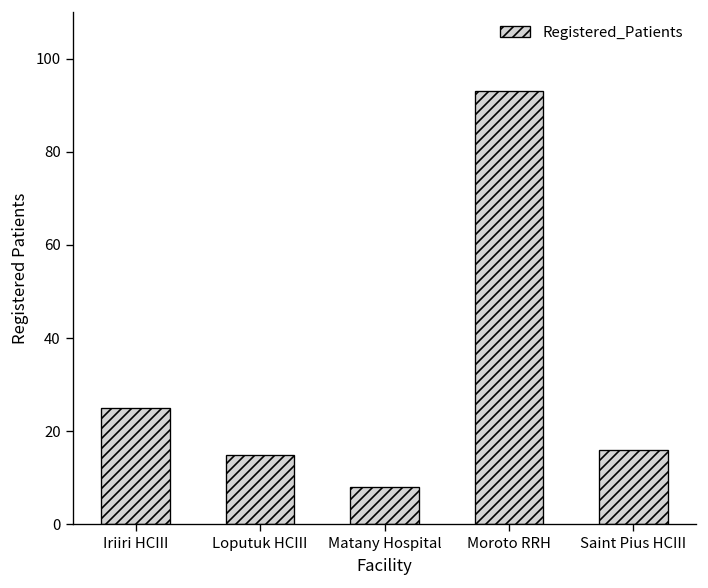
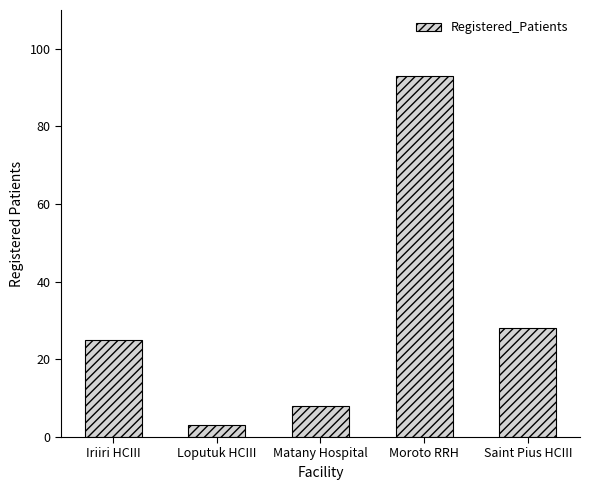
  {
    "Iriiri HCIII": 25,
-   "Loputuk HCIII": 15,
+   "Loputuk HCIII": 3,
    "Matany Hospital": 8,
    "Moroto RRH": 93,
-   "Saint Pius HCIII": 16
+   "Saint Pius HCIII": 28
  }
